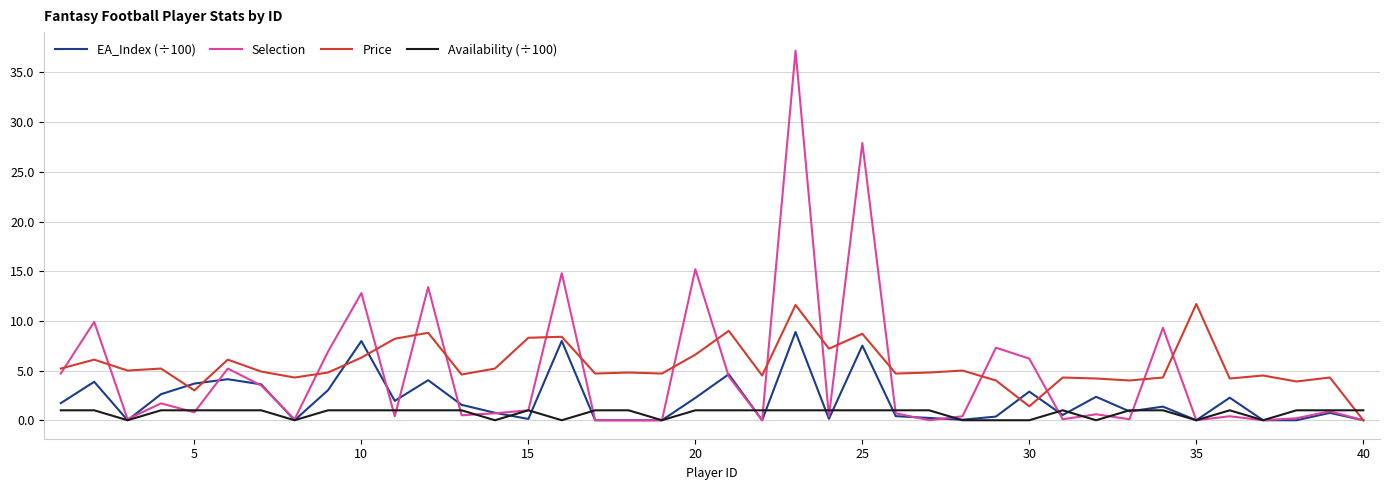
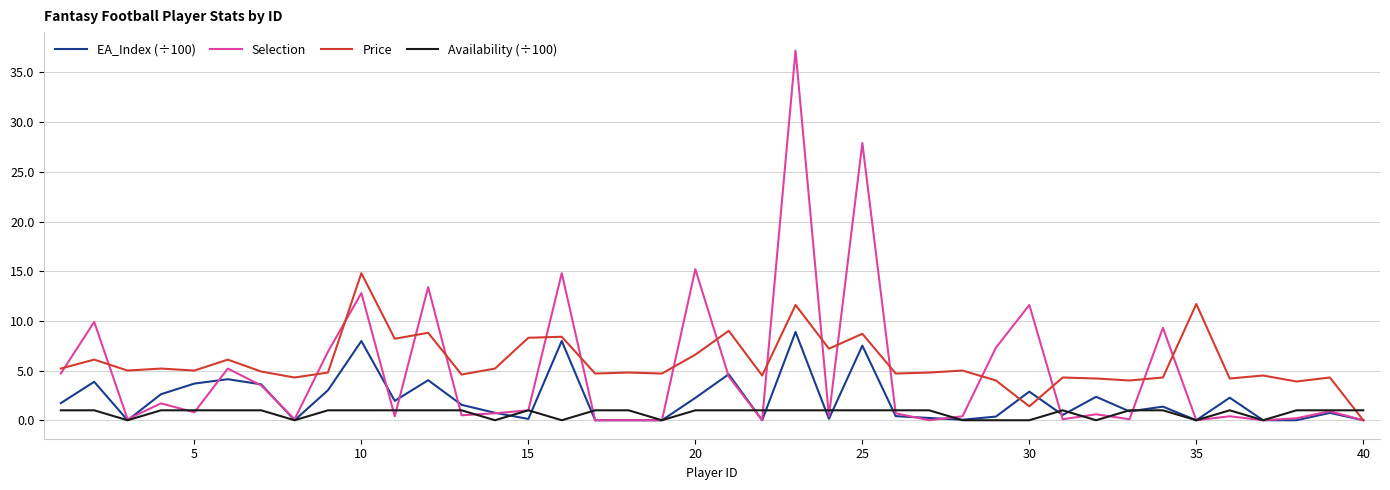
  {
    "EA_Index (÷100)": {
      "5": 4,
      "10": 8,
      "15": 0,
      "20": 2,
      "25": 8,
      "30": 3
    },
    "Selection": {
      "10": 13,
      "20": 15,
      "25": 28,
-     "30": 6
+     "30": 12
    },
    "Price": {
-     "5": 3,
-     "10": 6,
+     "5": 5,
+     "10": 15,
      "15": 8,
      "20": 7,
      "25": 9,
      "30": 1,
      "35": 12
    },
    "Availability (÷100)": {
      "10": 1,
      "20": 1,
      "25": 1,
      "30": 0,
      "40": 1
    }
  }
